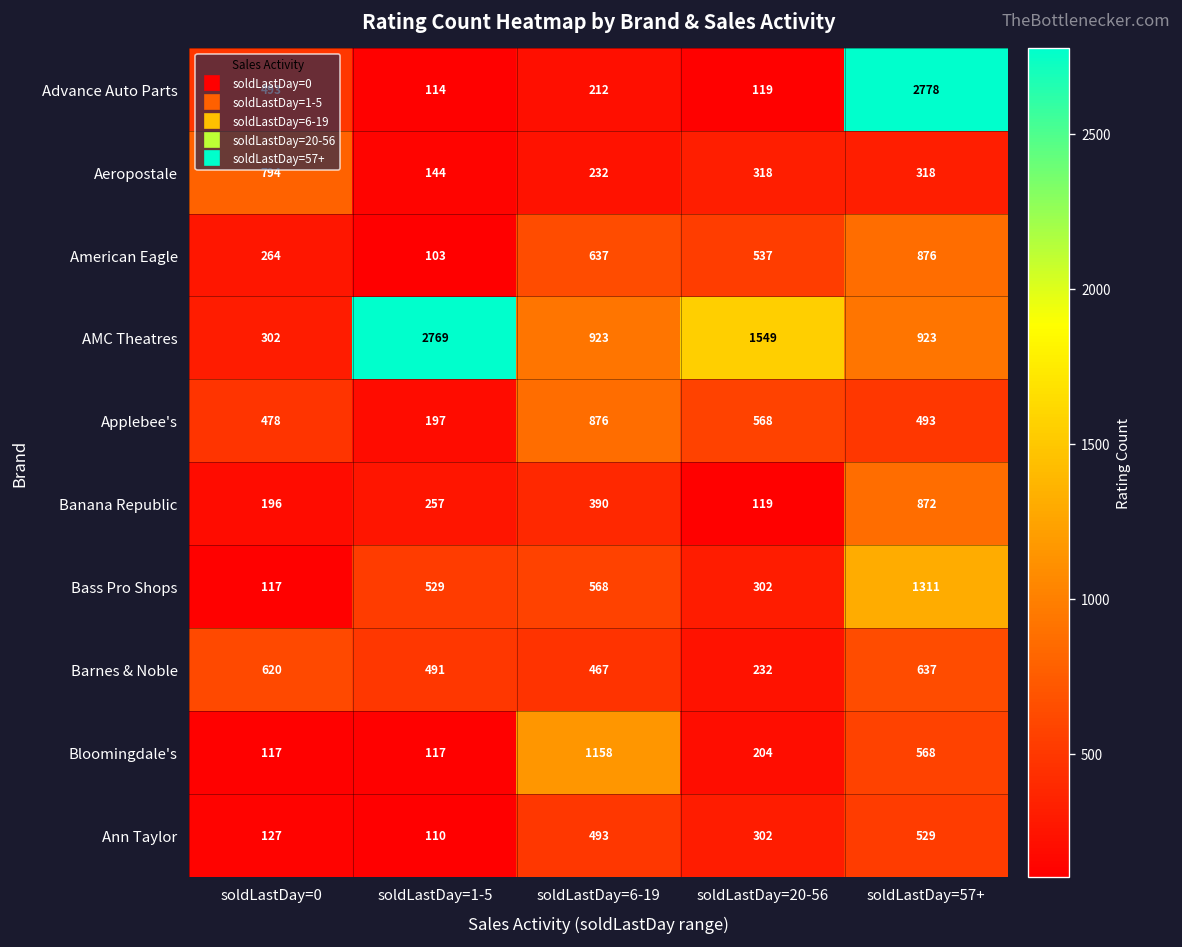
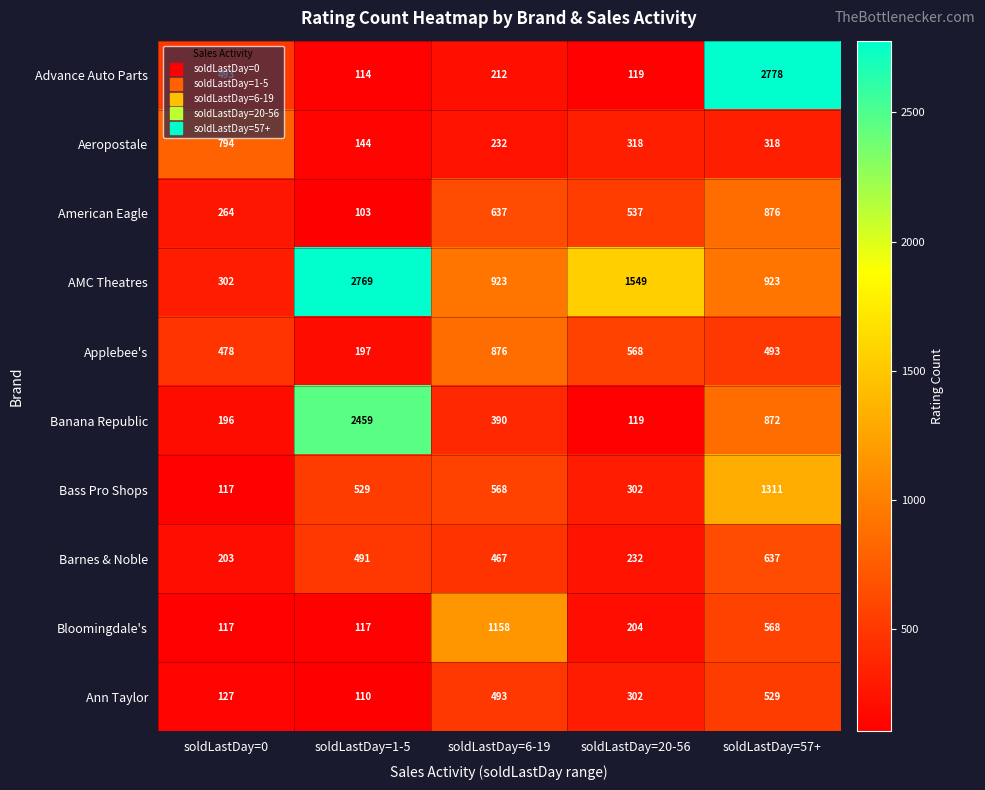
  {
    "Advance Auto Parts": {
      "soldLastDay=1-5": 114,
      "soldLastDay=6-19": 212,
      "soldLastDay=20-56": 119,
      "soldLastDay=57+": 2778
    },
    "Aeropostale": {
      "soldLastDay=0": 794,
      "soldLastDay=1-5": 144,
      "soldLastDay=6-19": 232,
      "soldLastDay=20-56": 318,
      "soldLastDay=57+": 318
    },
    "American Eagle": {
      "soldLastDay=0": 264,
      "soldLastDay=1-5": 103,
      "soldLastDay=6-19": 637,
      "soldLastDay=20-56": 537,
      "soldLastDay=57+": 876
    },
    "AMC Theatres": {
      "soldLastDay=0": 302,
      "soldLastDay=1-5": 2769,
      "soldLastDay=6-19": 923,
      "soldLastDay=20-56": 1549,
      "soldLastDay=57+": 923
    },
    "Applebee's": {
      "soldLastDay=0": 478,
      "soldLastDay=1-5": 197,
      "soldLastDay=6-19": 876,
      "soldLastDay=20-56": 568,
      "soldLastDay=57+": 493
    },
    "Banana Republic": {
      "soldLastDay=0": 196,
-     "soldLastDay=1-5": 257,
+     "soldLastDay=1-5": 2459,
      "soldLastDay=6-19": 390,
      "soldLastDay=20-56": 119,
      "soldLastDay=57+": 872
    },
    "Bass Pro Shops": {
      "soldLastDay=0": 117,
      "soldLastDay=1-5": 529,
      "soldLastDay=6-19": 568,
      "soldLastDay=20-56": 302,
      "soldLastDay=57+": 1311
    },
    "Barnes & Noble": {
-     "soldLastDay=0": 620,
+     "soldLastDay=0": 203,
      "soldLastDay=1-5": 491,
      "soldLastDay=6-19": 467,
      "soldLastDay=20-56": 232,
      "soldLastDay=57+": 637
    },
    "Bloomingdale's": {
      "soldLastDay=0": 117,
      "soldLastDay=1-5": 117,
      "soldLastDay=6-19": 1158,
      "soldLastDay=20-56": 204,
      "soldLastDay=57+": 568
    },
    "Ann Taylor": {
      "soldLastDay=0": 127,
      "soldLastDay=1-5": 110,
      "soldLastDay=6-19": 493,
      "soldLastDay=20-56": 302,
      "soldLastDay=57+": 529
    }
  }
